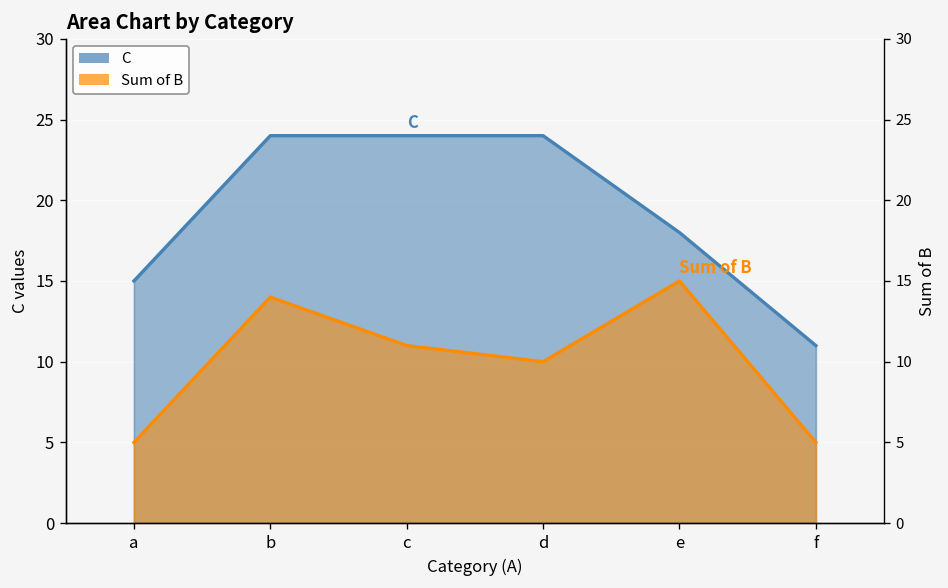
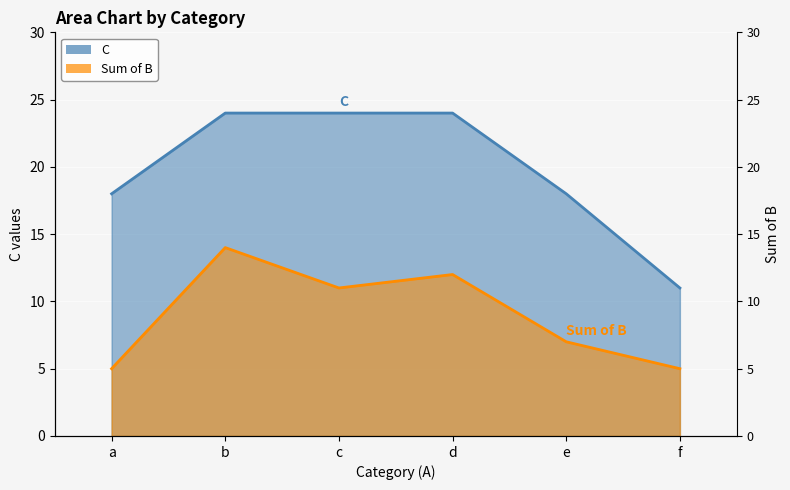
  {
    "C": {
-     "a": 15,
+     "a": 18,
      "b": 24,
      "c": 24,
      "d": 24,
      "e": 18,
      "f": 11
    },
    "Sum of B": {
      "a": 5,
      "b": 14,
      "c": 11,
-     "d": 10,
-     "e": 15,
+     "d": 12,
+     "e": 7,
      "f": 5
    }
  }
